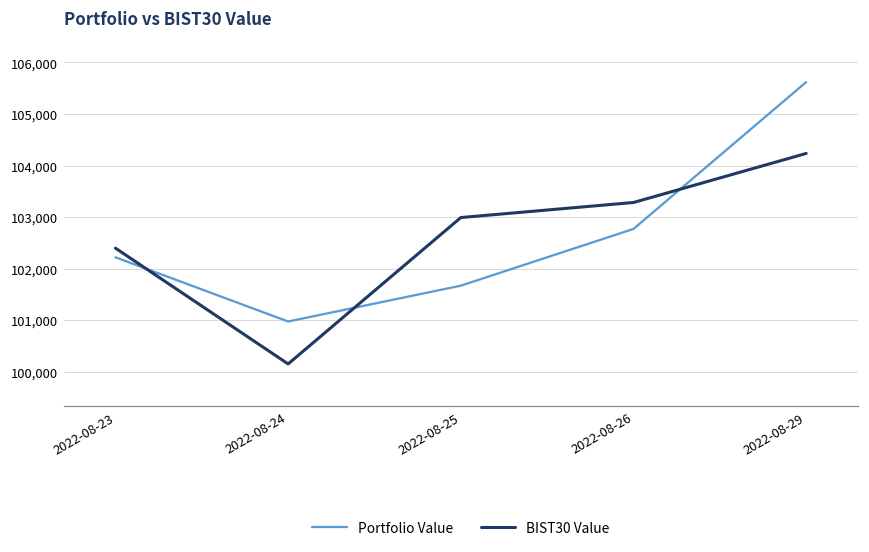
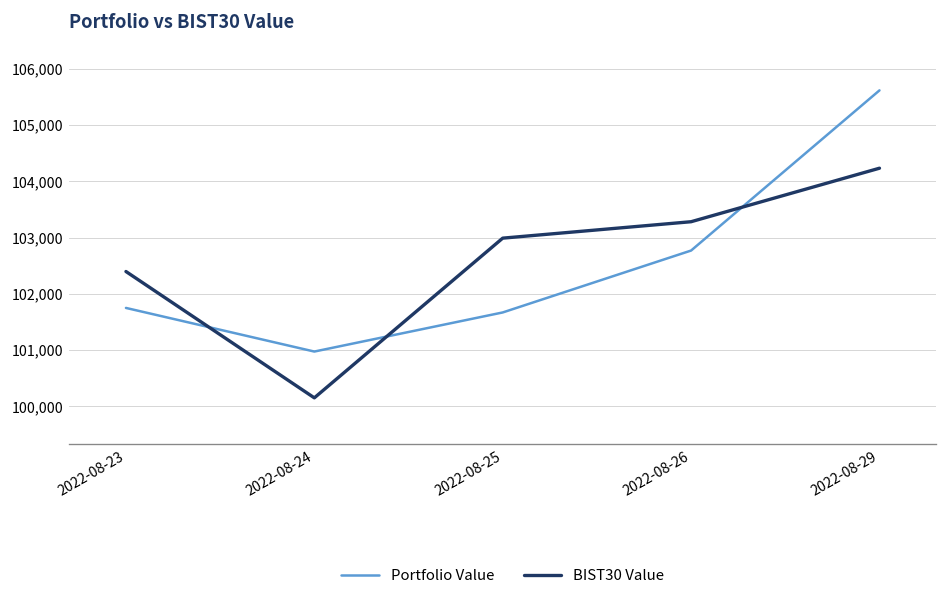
  {
    "Portfolio Value": {
-     "2022-08-23": "102,200",
+     "2022-08-23": "101,700",
      "2022-08-24": "101,000",
      "2022-08-25": "101,700",
      "2022-08-26": "102,800",
      "2022-08-29": "105,600"
    },
    "BIST30 Value": {
      "2022-08-23": "102,400",
      "2022-08-24": "100,200",
      "2022-08-25": "103,000",
      "2022-08-26": "103,300",
      "2022-08-29": "104,200"
    }
  }
